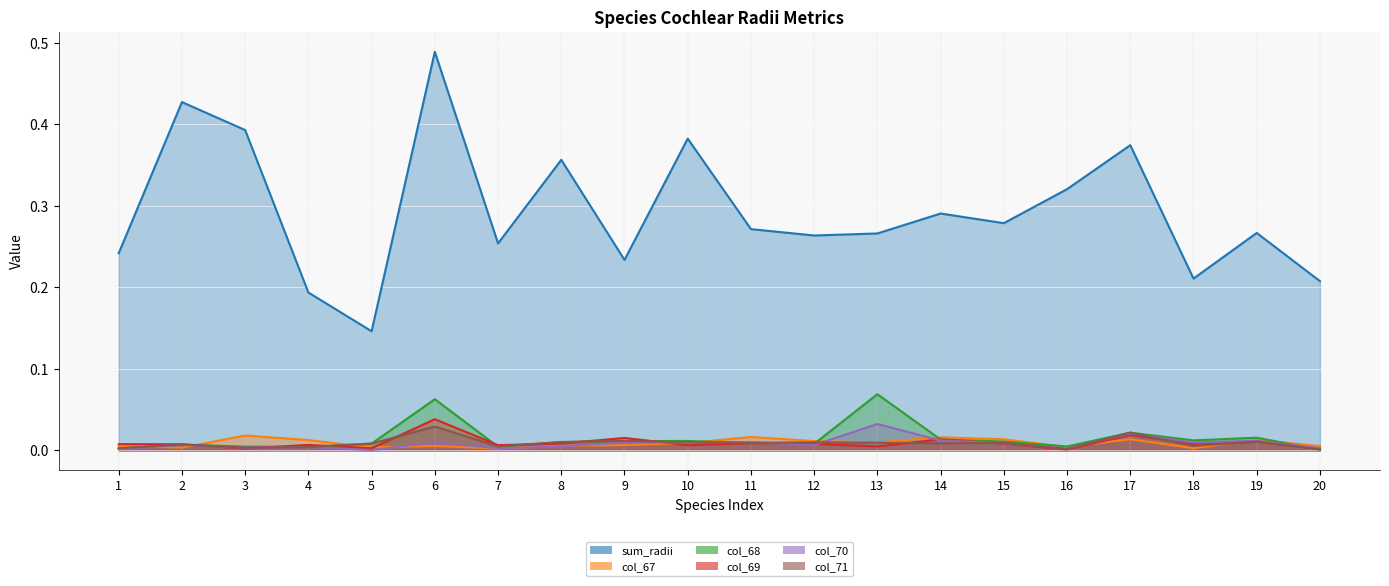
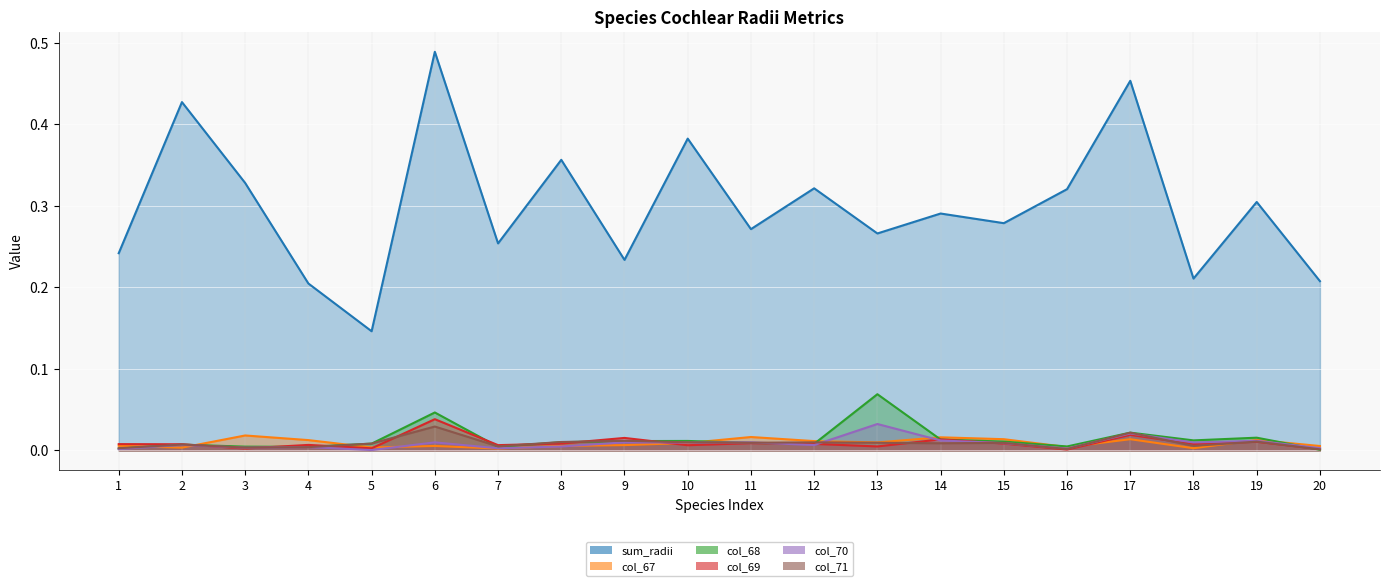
  {
    "sum_radii": {
      "1": 0.24,
      "2": 0.43,
-     "3": 0.39,
-     "4": 0.19,
+     "3": 0.33,
+     "4": 0.20,
      "5": 0.15,
      "6": 0.49,
      "7": 0.25,
      "8": 0.36,
      "9": 0.23,
      "10": 0.38,
      "11": 0.27,
-     "12": 0.26,
+     "12": 0.32,
      "13": 0.27,
      "14": 0.29,
      "15": 0.28,
      "16": 0.32,
-     "17": 0.37,
+     "17": 0.45,
      "18": 0.21,
-     "19": 0.27,
+     "19": 0.30,
      "20": 0.21
    },
    "col_68": {
-     "6": 0.06,
+     "6": 0.05,
      "13": 0.07
    },
    "col_70": {
      "6": 0.01,
      "13": 0.03
    }
  }
